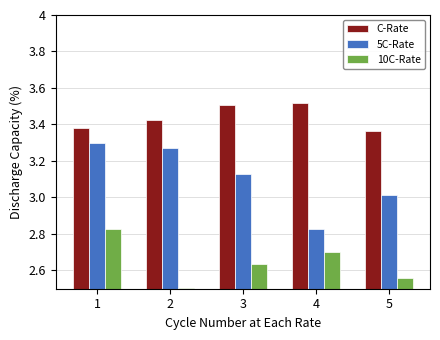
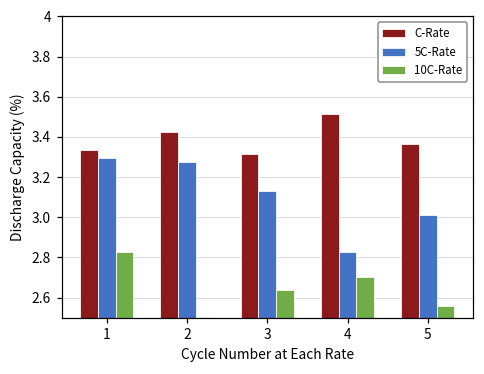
  {
    "C-Rate": {
-     "1": 3.38,
+     "1": 3.33,
      "2": 3.42,
-     "3": 3.51,
+     "3": 3.32,
      "4": 3.52,
      "5": 3.36
    },
    "5C-Rate": {
      "1": 3.30,
      "2": 3.27,
      "3": 3.13,
      "4": 2.83,
      "5": 3.01
    },
    "10C-Rate": {
      "1": 2.83,
      "2": 2.50,
      "3": 2.64,
      "4": 2.70,
      "5": 2.56
    }
  }
